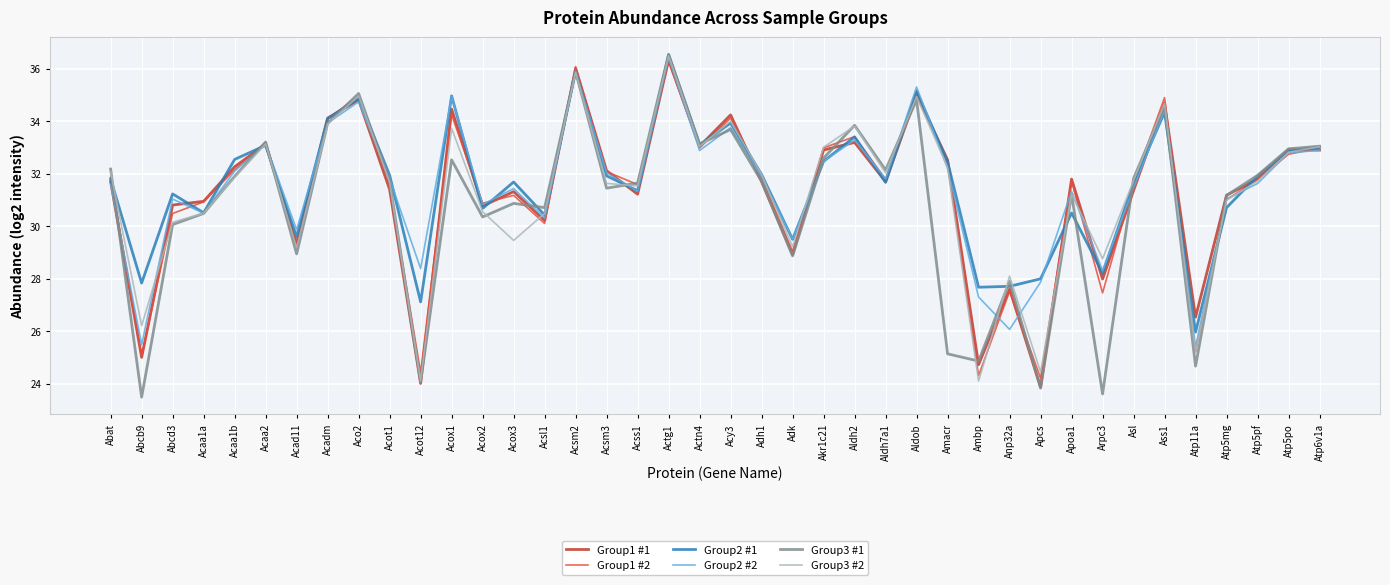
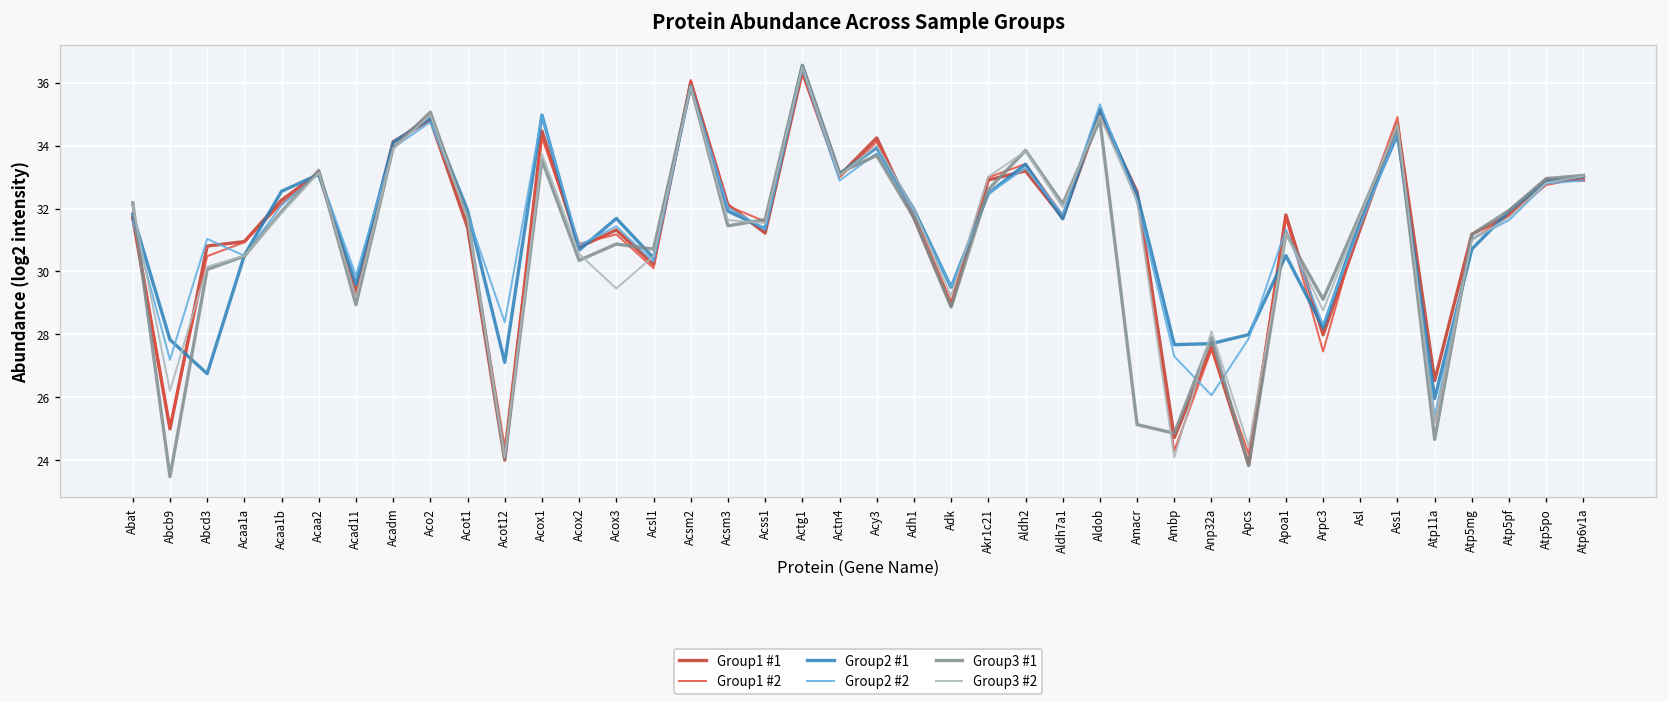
  {
    "Group2 #1": {
      "Abcb9": 27.8,
-     "Abcd3": 31.2,
+     "Abcd3": 26.8,
      "Acaa1b": 32.5,
      "Acad11": 29.6,
      "Acot1": 31.9,
      "Acot12": 27.1,
      "Acox3": 31.7,
      "Acsm3": 31.9,
      "Ambp": 27.7,
      "Anp32a": 27.7,
      "Apcs": 28.0,
      "Apoa1": 30.5,
      "Arpc3": 28.2,
      "Atp11a": 26.0,
      "Atp5mg": 30.7
    },
    "Group2 #2": {
      "Abat": 31.6,
-     "Abcb9": 25.5,
+     "Abcb9": 27.2,
      "Abcd3": 31.0,
      "Acad11": 29.9,
      "Acot12": 28.4,
      "Acox3": 31.4,
      "Actn4": 32.9,
      "Aldob": 35.3,
      "Ambp": 27.3,
      "Anp32a": 26.1,
      "Apcs": 27.9,
      "Apoa1": 31.3,
      "Arpc3": 28.3,
      "Asl": 31.5,
      "Atp11a": 25.4
    },
    "Group3 #1": {
      "Abat": 32.2,
      "Abcb9": 23.5,
      "Acad11": 28.9,
-     "Acox1": 32.5,
+     "Acox1": 33.5,
      "Acox2": 30.4,
      "Acox3": 30.9,
      "Acsl1": 30.7,
      "Acsm3": 31.4,
      "Akr1c21": 32.6,
      "Aldh7a1": 32.1,
      "Aldob": 34.8,
      "Amacr": 25.1,
      "Ambp": 24.9,
      "Anp32a": 27.9,
-     "Arpc3": 23.6,
+     "Arpc3": 29.1,
      "Ass1": 34.6,
      "Atp11a": 24.7
    },
    "Group3 #2": {
      "Abat": 32.1,
      "Abcb9": 26.2,
      "Acox1": 33.7,
      "Acox2": 30.6,
      "Acox3": 29.5,
      "Acsm3": 31.6,
      "Adk": 29.2,
      "Aldh7a1": 32.0,
      "Ambp": 24.1,
      "Anp32a": 28.1,
      "Apcs": 24.4,
      "Arpc3": 28.8
    }
  }
